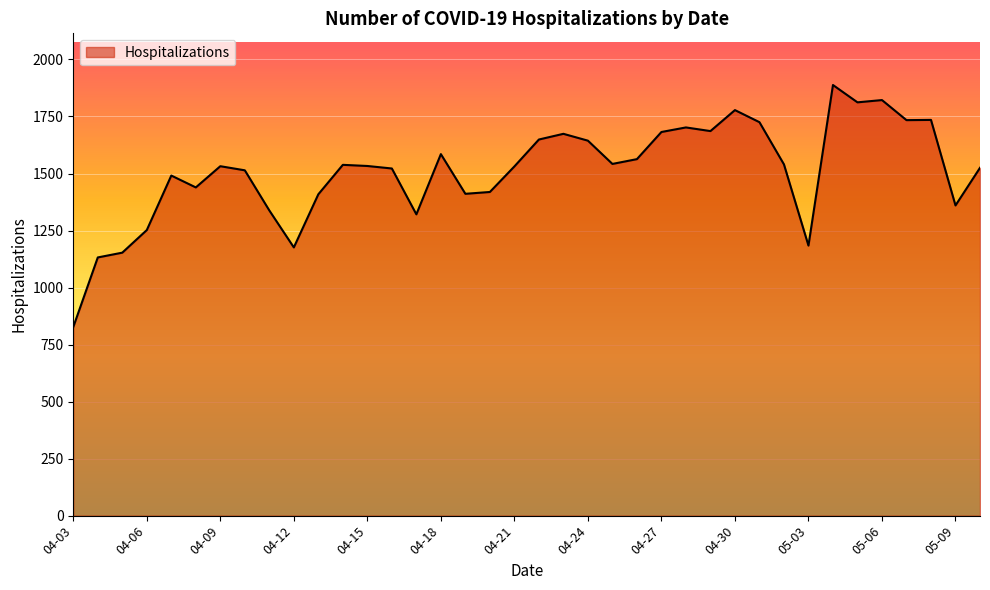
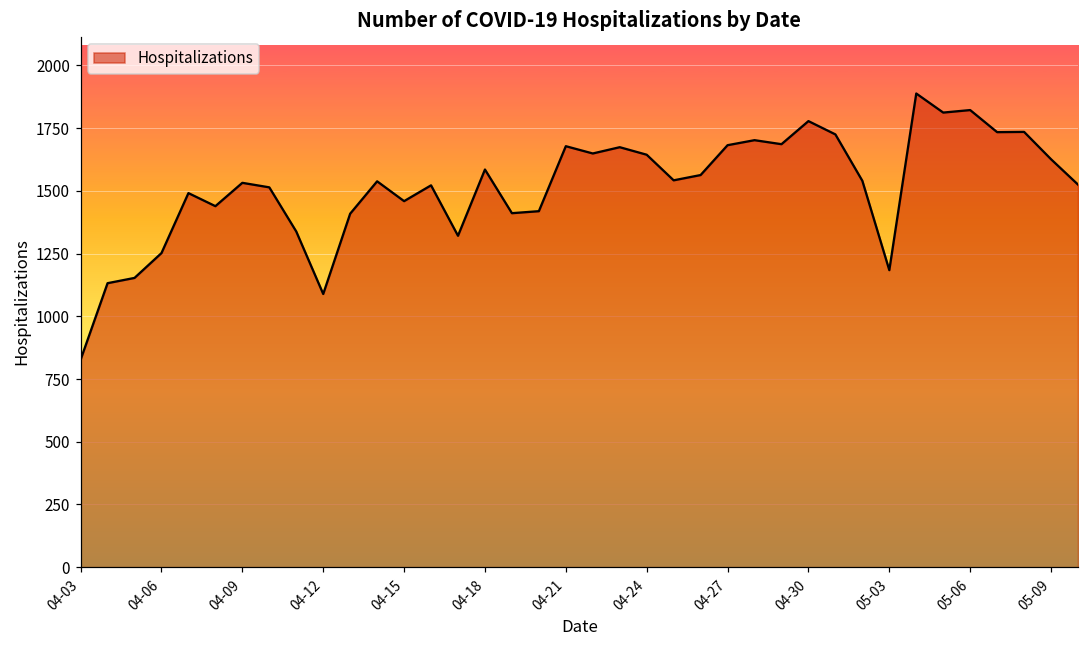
  {
    "04-03": 830,
    "04-06": 1250,
    "04-09": 1530,
-   "04-12": 1180,
-   "04-15": 1530,
+   "04-12": 1090,
+   "04-15": 1460,
    "04-18": 1590,
-   "04-21": 1530,
+   "04-21": 1680,
    "04-24": 1640,
    "04-27": 1680,
    "04-30": 1780,
    "05-03": 1180,
    "05-06": 1820,
-   "05-09": 1360
+   "05-09": 1630
  }
